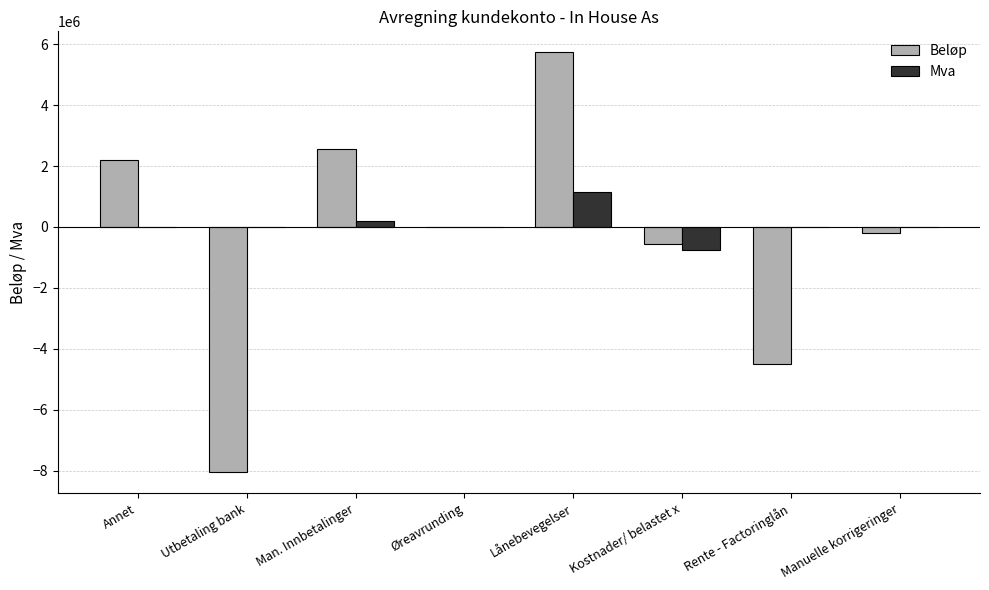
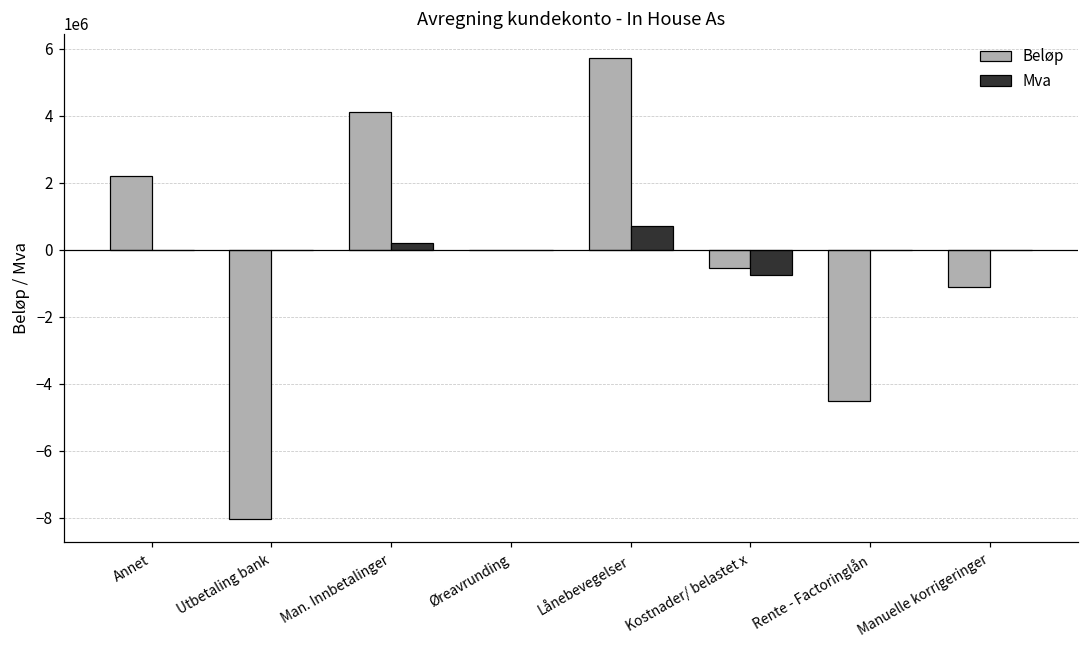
  {
    "Beløp": {
      "Annet": 2200000,
      "Utbetaling bank": -8000000,
-     "Man. Innbetalinger": 2600000,
+     "Man. Innbetalinger": 4100000,
      "Lånebevegelser": 5700000,
      "Kostnader/ belastet x": -600000,
      "Rente - Factoringlån": -4500000,
-     "Manuelle korrigeringer": -200000
+     "Manuelle korrigeringer": -1100000
    },
    "Mva": {
      "Annet": 0,
      "Utbetaling bank": 0,
      "Man. Innbetalinger": 200000,
-     "Lånebevegelser": 1100000,
+     "Lånebevegelser": 700000,
      "Kostnader/ belastet x": -700000,
      "Rente - Factoringlån": 0,
      "Manuelle korrigeringer": 0
    }
  }
